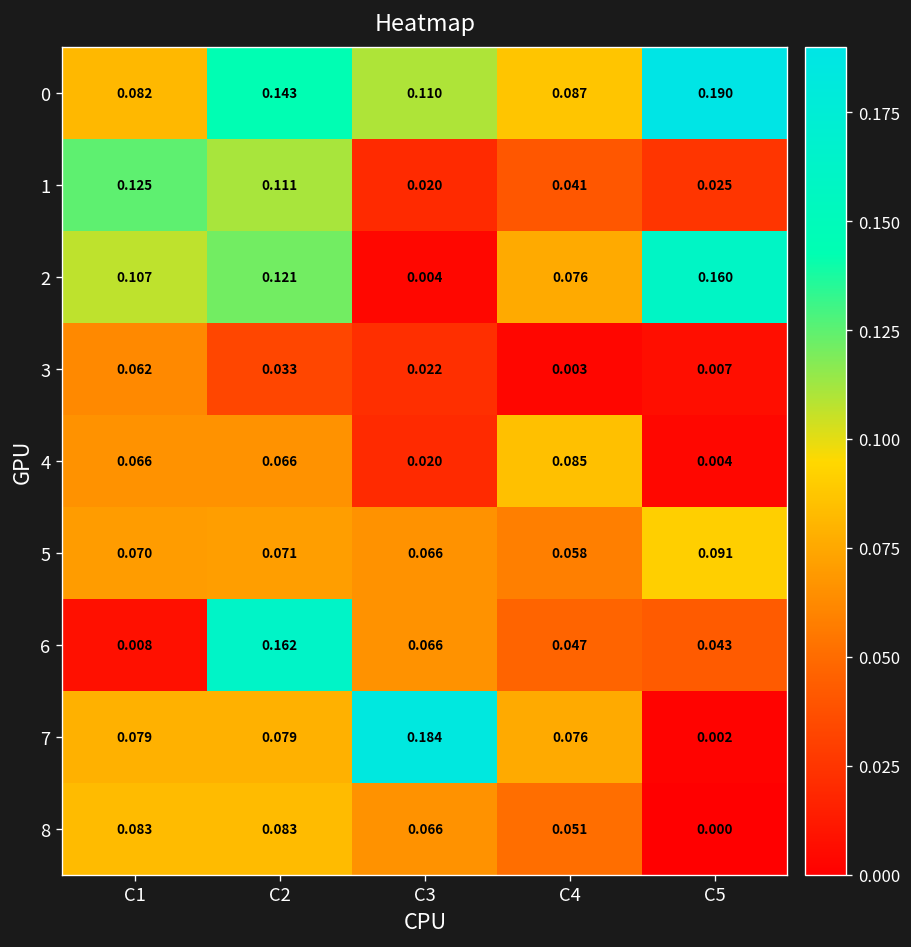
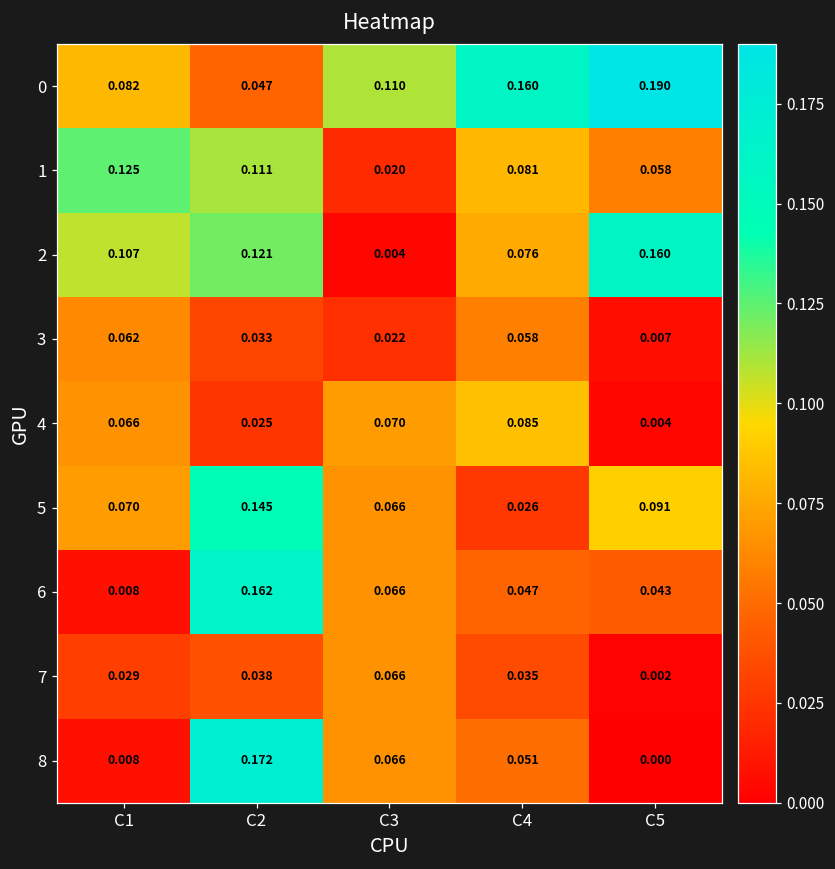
  {
    "0": {
      "C1": 0.082,
-     "C2": 0.143,
+     "C2": 0.047,
      "C3": 0.110,
-     "C4": 0.087,
+     "C4": 0.160,
      "C5": 0.190
    },
    "1": {
      "C1": 0.125,
      "C2": 0.111,
      "C3": 0.020,
-     "C4": 0.041,
-     "C5": 0.025
+     "C4": 0.081,
+     "C5": 0.058
    },
    "2": {
      "C1": 0.107,
      "C2": 0.121,
      "C3": 0.004,
      "C4": 0.076,
      "C5": 0.160
    },
    "3": {
      "C1": 0.062,
      "C2": 0.033,
      "C3": 0.022,
-     "C4": 0.003,
+     "C4": 0.058,
      "C5": 0.007
    },
    "4": {
      "C1": 0.066,
-     "C2": 0.066,
-     "C3": 0.020,
+     "C2": 0.025,
+     "C3": 0.070,
      "C4": 0.085,
      "C5": 0.004
    },
    "5": {
      "C1": 0.070,
-     "C2": 0.071,
+     "C2": 0.145,
      "C3": 0.066,
-     "C4": 0.058,
+     "C4": 0.026,
      "C5": 0.091
    },
    "6": {
      "C1": 0.008,
      "C2": 0.162,
      "C3": 0.066,
      "C4": 0.047,
      "C5": 0.043
    },
    "7": {
-     "C1": 0.079,
-     "C2": 0.079,
-     "C3": 0.184,
-     "C4": 0.076,
+     "C1": 0.029,
+     "C2": 0.038,
+     "C3": 0.066,
+     "C4": 0.035,
      "C5": 0.002
    },
    "8": {
-     "C1": 0.083,
-     "C2": 0.083,
+     "C1": 0.008,
+     "C2": 0.172,
      "C3": 0.066,
      "C4": 0.051,
      "C5": 0.000
    }
  }
